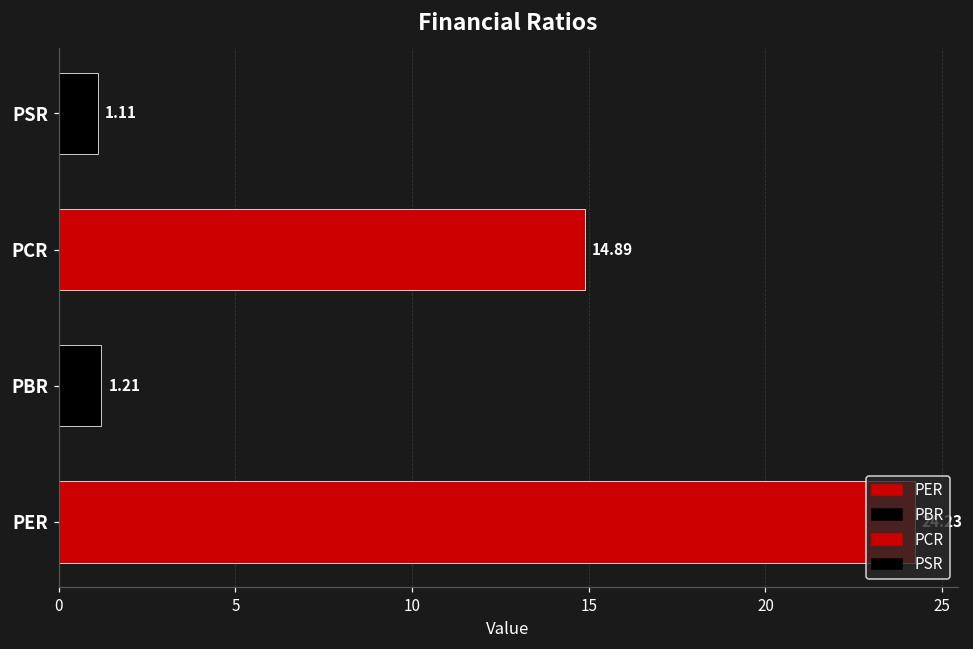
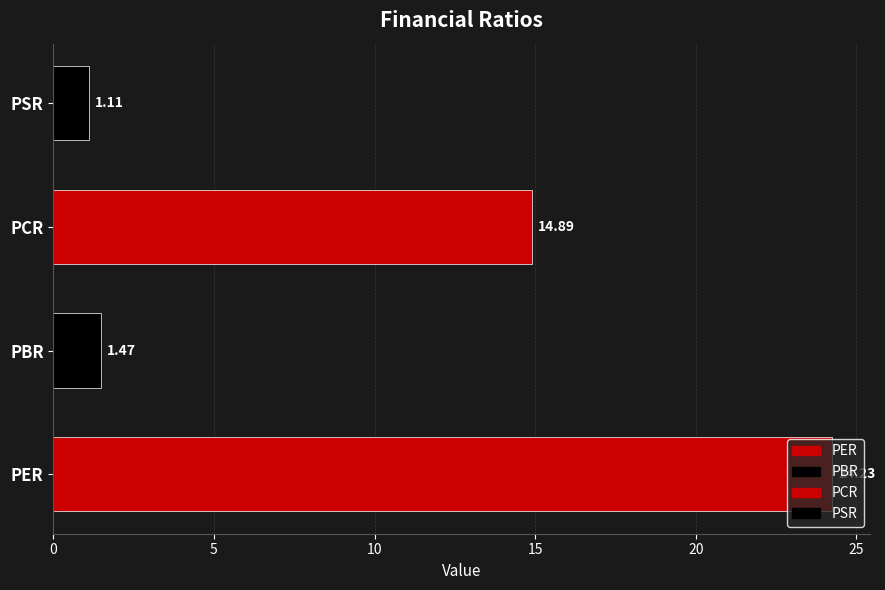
  {
    "PSR": 1.11,
    "PCR": 14.89,
-   "PBR": 1.21
+   "PBR": 1.47
  }
